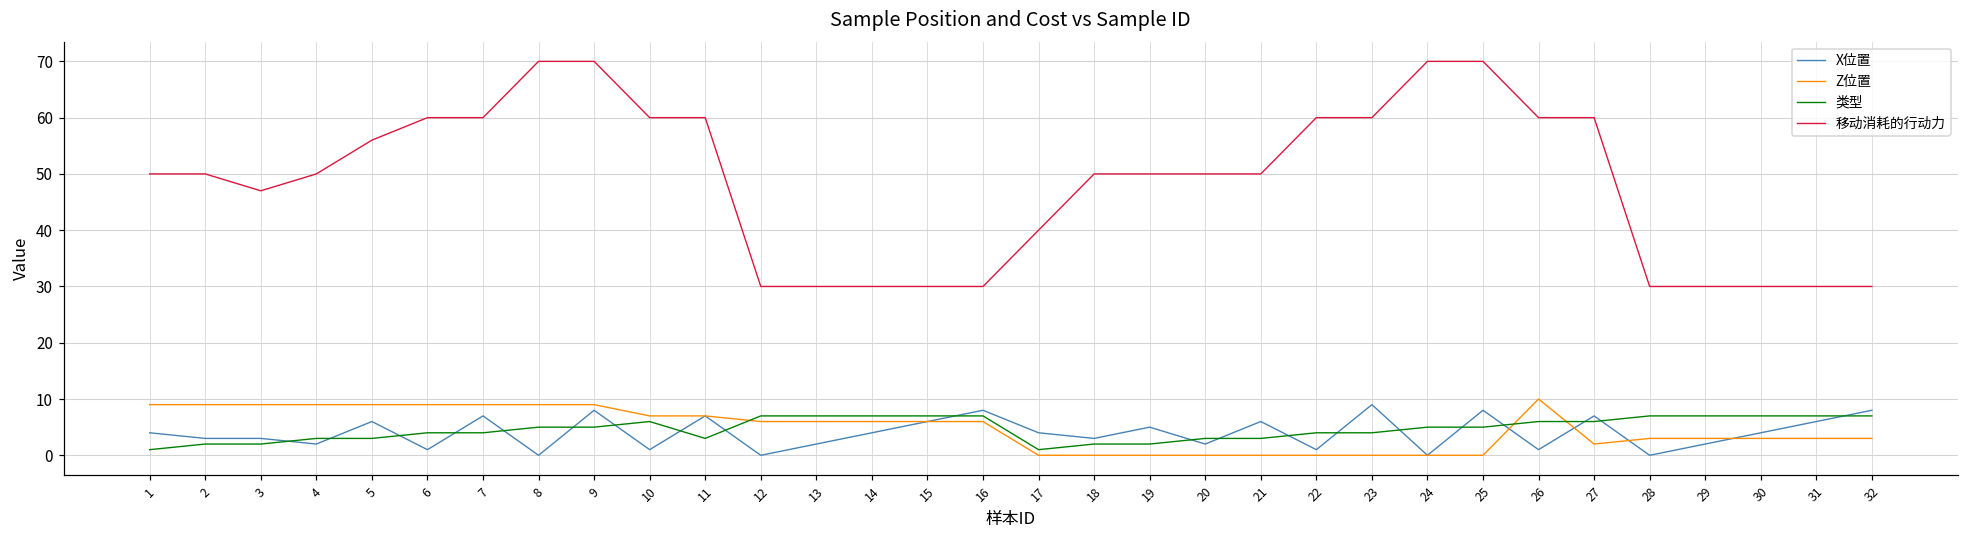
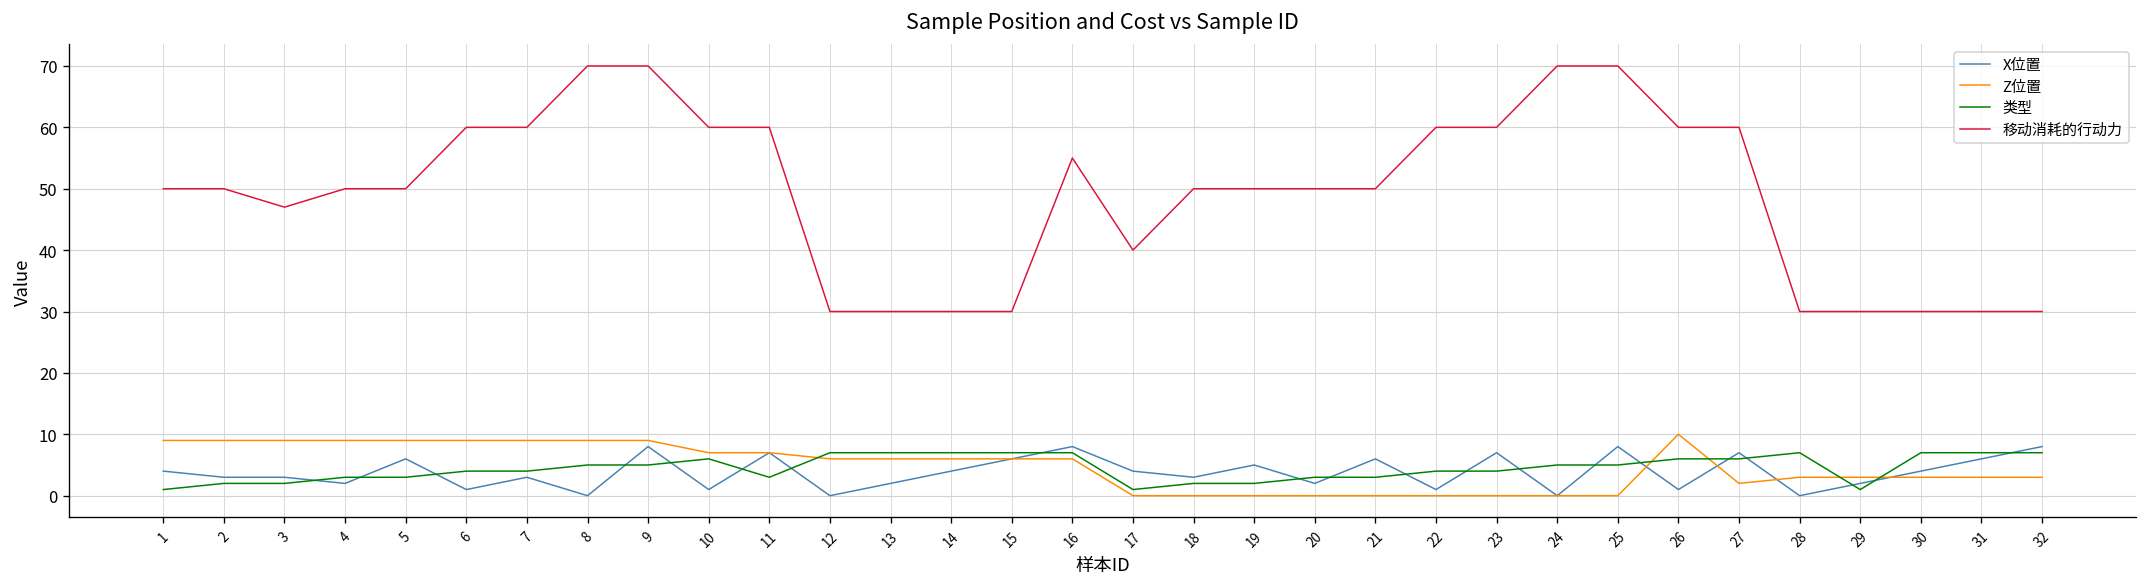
  {
    "X位置": {
      "1": 4,
      "2": 3,
      "3": 3,
      "4": 2,
      "5": 6,
      "6": 1,
-     "7": 7,
+     "7": 3,
      "8": 0,
      "9": 8,
      "10": 1,
      "12": 0,
      "13": 2,
      "14": 4,
      "16": 8,
      "17": 4,
      "18": 3,
      "19": 5,
      "20": 2,
      "21": 6,
      "22": 1,
-     "23": 9,
+     "23": 7,
      "25": 8,
      "26": 1,
      "27": 7,
      "28": 0,
      "29": 2,
      "30": 4,
      "31": 6,
      "32": 8
    },
    "Z位置": {
      "1": 9,
      "2": 9,
      "3": 9,
      "4": 9,
      "5": 9,
      "6": 9,
      "7": 9,
      "8": 9,
      "9": 9,
      "10": 7,
      "12": 6,
      "13": 6,
      "14": 6,
      "16": 6,
      "17": 0,
      "18": 0,
      "19": 0,
      "20": 0,
      "21": 0,
      "22": 0,
      "23": 0,
      "25": 0,
      "26": 10,
      "27": 2,
      "28": 3,
      "29": 3,
      "30": 3,
      "31": 3,
      "32": 3
    },
    "类型": {
      "1": 1,
      "2": 2,
      "3": 2,
      "4": 3,
      "5": 3,
      "6": 4,
      "7": 4,
      "8": 5,
      "9": 5,
      "10": 6,
      "11": 3,
      "12": 7,
      "13": 7,
      "14": 7,
      "15": 7,
      "16": 7,
      "17": 1,
      "18": 2,
      "19": 2,
      "20": 3,
      "21": 3,
      "22": 4,
      "23": 4,
      "24": 5,
      "25": 5,
      "26": 6,
      "27": 6,
      "28": 7,
-     "29": 7,
+     "29": 1,
      "30": 7,
      "31": 7,
      "32": 7
    },
    "移动消耗的行动力": {
      "1": 50,
      "2": 50,
      "3": 47,
      "4": 50,
-     "5": 56,
+     "5": 50,
      "6": 60,
      "7": 60,
      "8": 70,
      "9": 70,
      "10": 60,
      "11": 60,
      "12": 30,
      "13": 30,
      "14": 30,
      "15": 30,
-     "16": 30,
+     "16": 55,
      "17": 40,
      "18": 50,
      "19": 50,
      "20": 50,
      "21": 50,
      "22": 60,
      "23": 60,
      "24": 70,
      "25": 70,
      "26": 60,
      "27": 60,
      "28": 30,
      "29": 30,
      "30": 30,
      "31": 30,
      "32": 30
    }
  }
